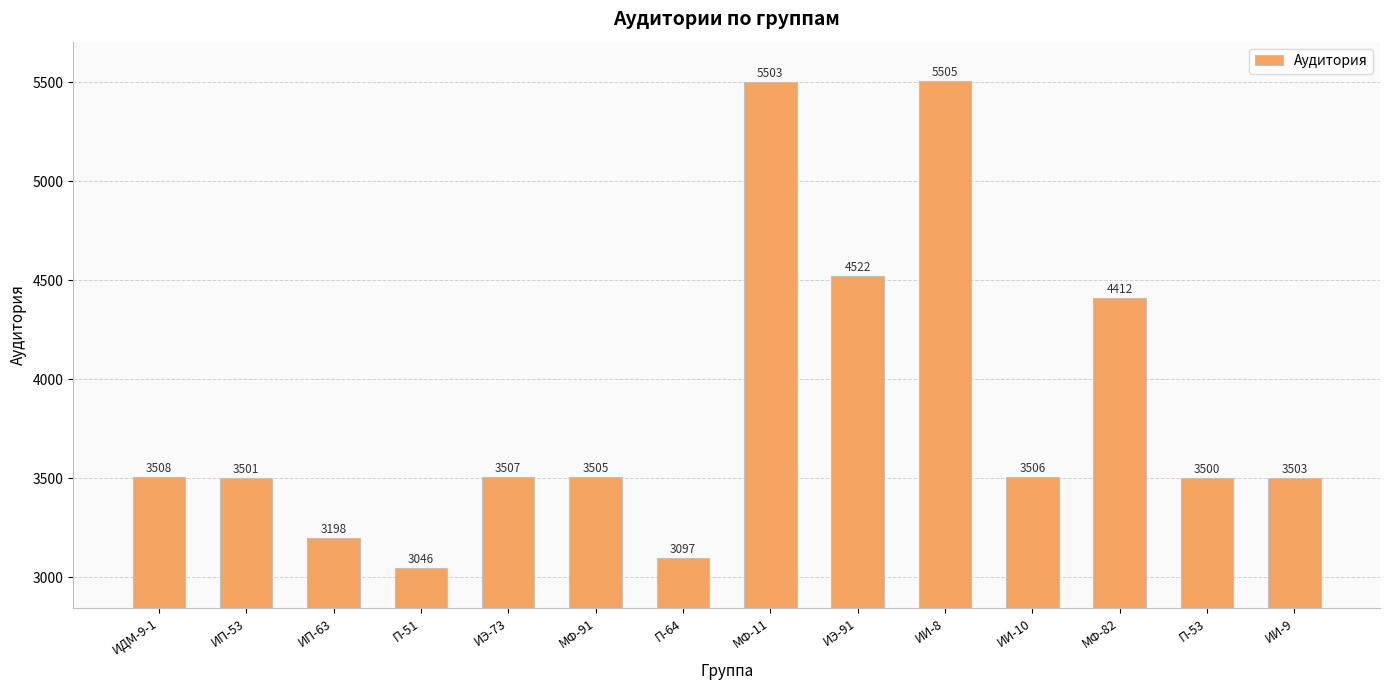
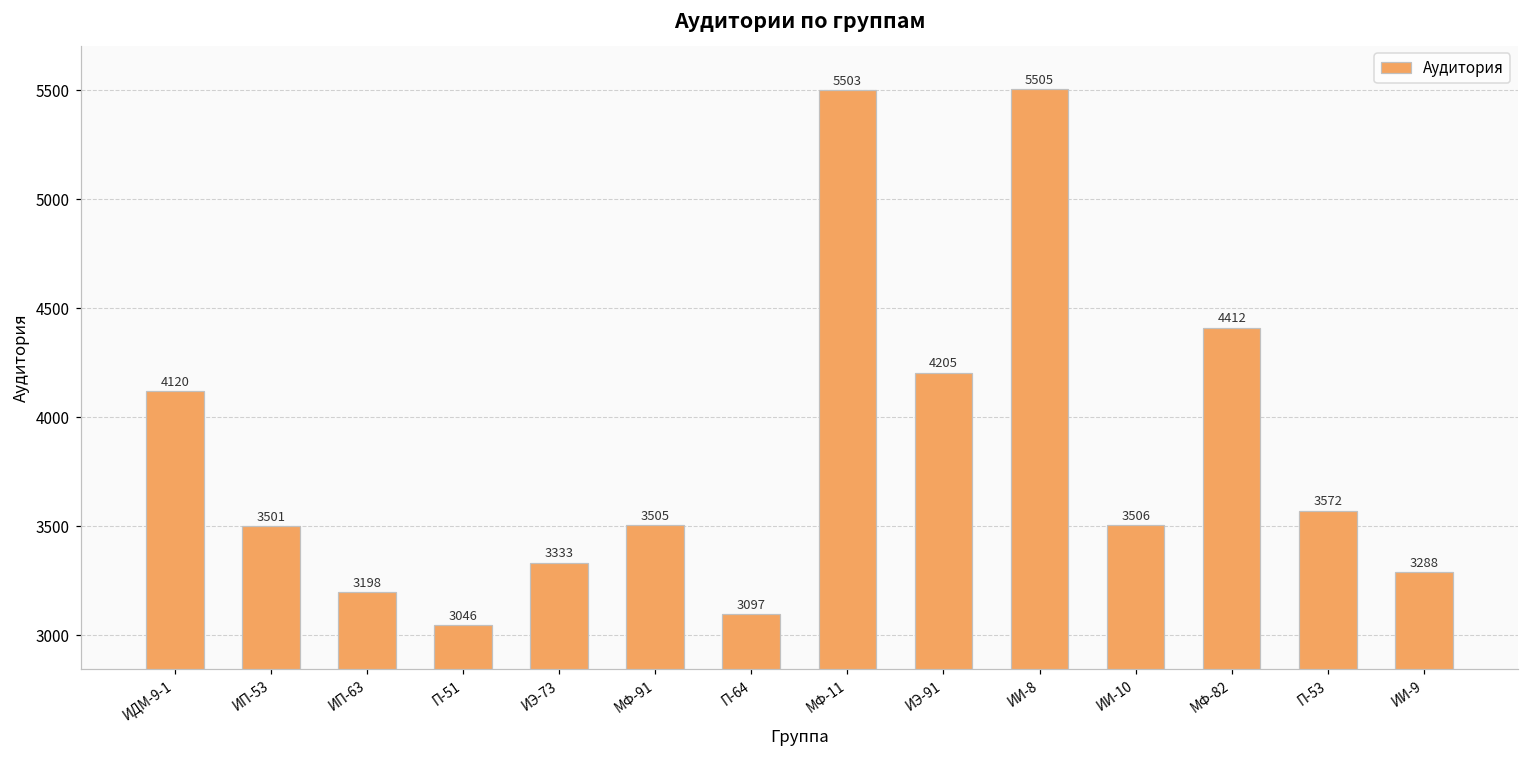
  {
-   "ИДМ-9-1": 3508,
+   "ИДМ-9-1": 4120,
    "ИП-53": 3501,
    "ИП-63": 3198,
    "П-51": 3046,
-   "ИЭ-73": 3507,
+   "ИЭ-73": 3333,
    "МФ-91": 3505,
    "П-64": 3097,
    "МФ-11": 5503,
-   "ИЭ-91": 4522,
+   "ИЭ-91": 4205,
    "ИИ-8": 5505,
    "ИИ-10": 3506,
    "МФ-82": 4412,
-   "П-53": 3500,
-   "ИИ-9": 3503
+   "П-53": 3572,
+   "ИИ-9": 3288
  }
